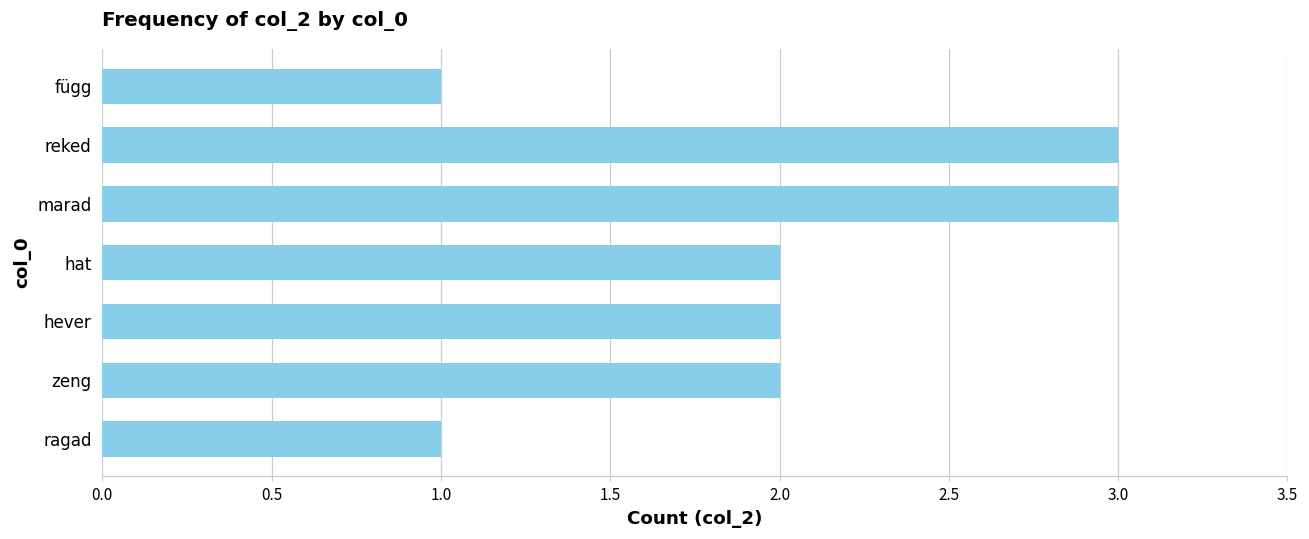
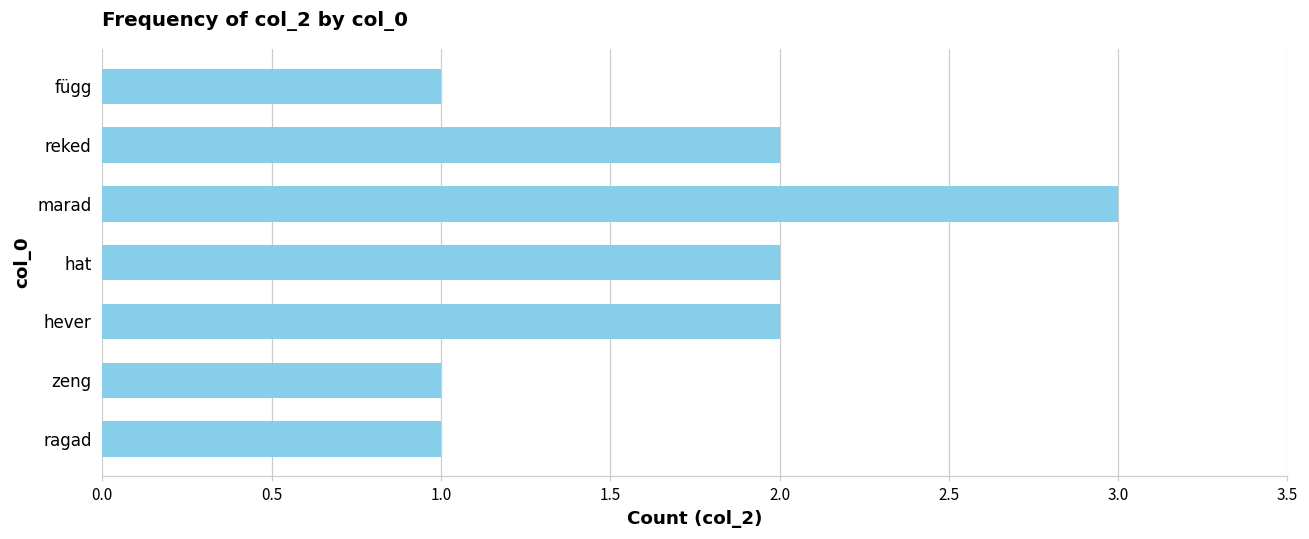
  {
    "függ": 1,
-   "reked": 3,
+   "reked": 2,
    "marad": 3,
    "hat": 2,
    "hever": 2,
-   "zeng": 2,
+   "zeng": 1,
    "ragad": 1
  }
